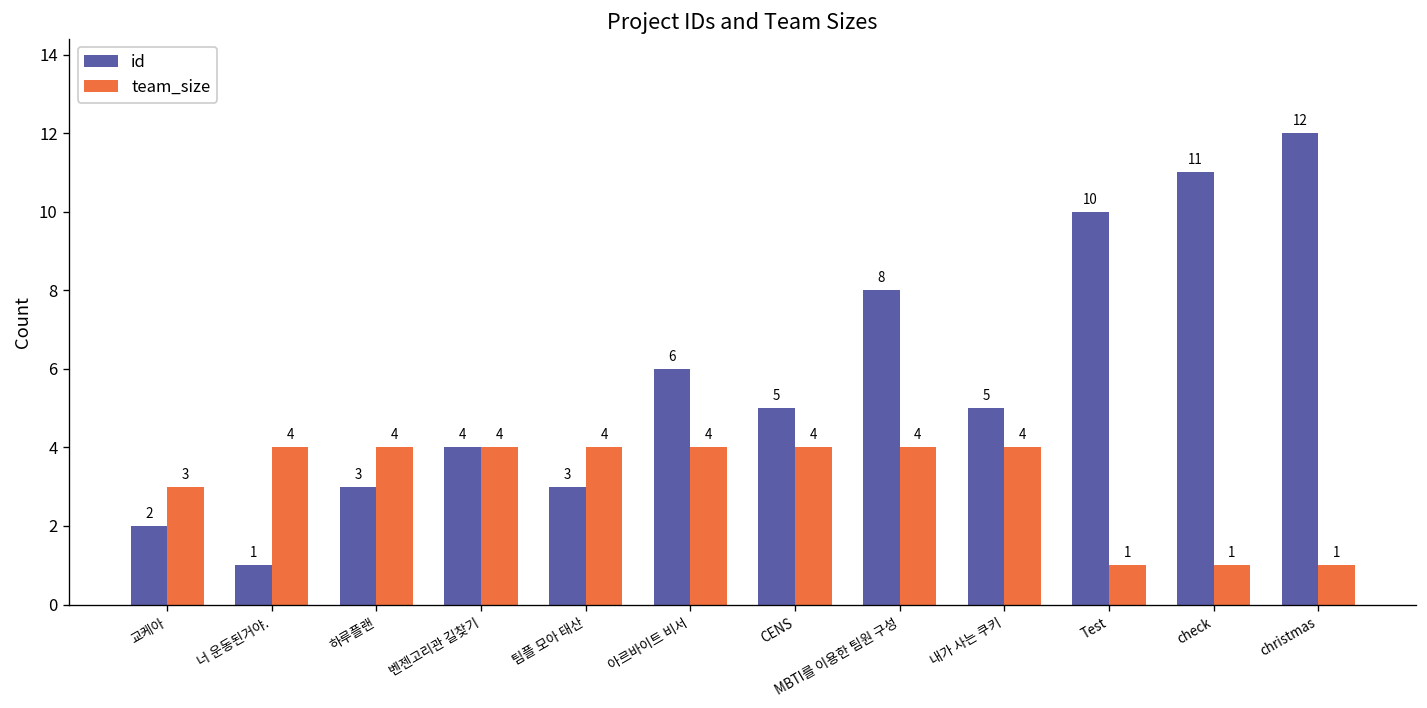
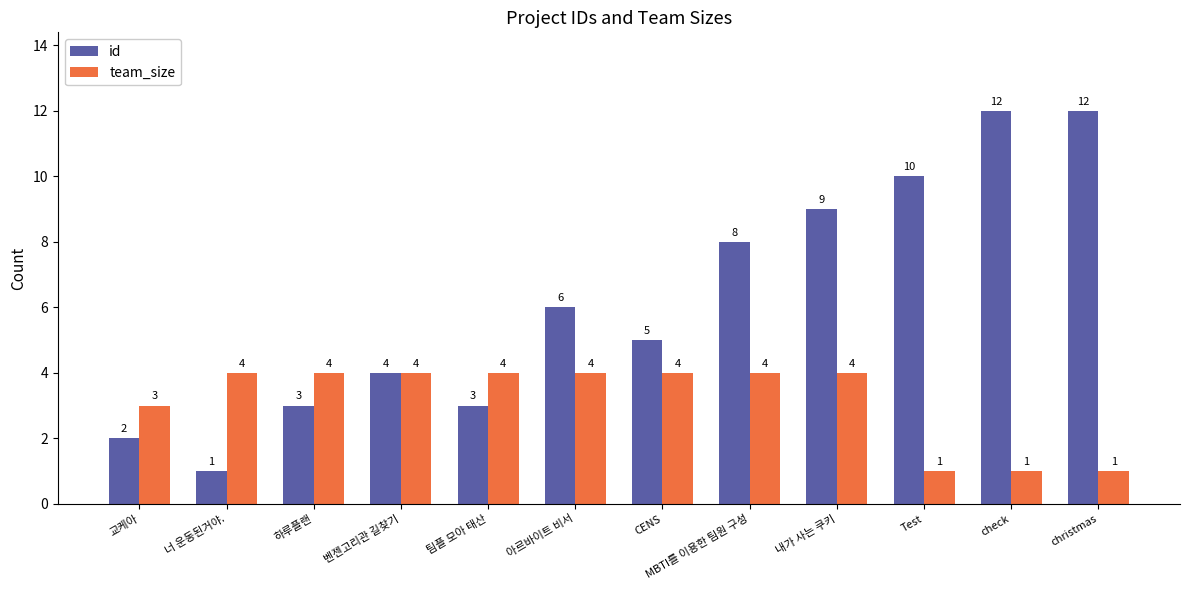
  {
    "id": {
      "교케아": 2,
      "너 운동된거야.": 1,
      "하루플랜": 3,
      "벤젠고리관 길찾기": 4,
      "팀플 모아 태산": 3,
      "아르바이트 비서": 6,
      "CENS": 5,
      "MBTI를 이용한 팀원 구성": 8,
-     "내가 사는 쿠키": 5,
+     "내가 사는 쿠키": 9,
      "Test": 10,
-     "check": 11,
+     "check": 12,
      "christmas": 12
    },
    "team_size": {
      "교케아": 3,
      "너 운동된거야.": 4,
      "하루플랜": 4,
      "벤젠고리관 길찾기": 4,
      "팀플 모아 태산": 4,
      "아르바이트 비서": 4,
      "CENS": 4,
      "MBTI를 이용한 팀원 구성": 4,
      "내가 사는 쿠키": 4,
      "Test": 1,
      "check": 1,
      "christmas": 1
    }
  }
